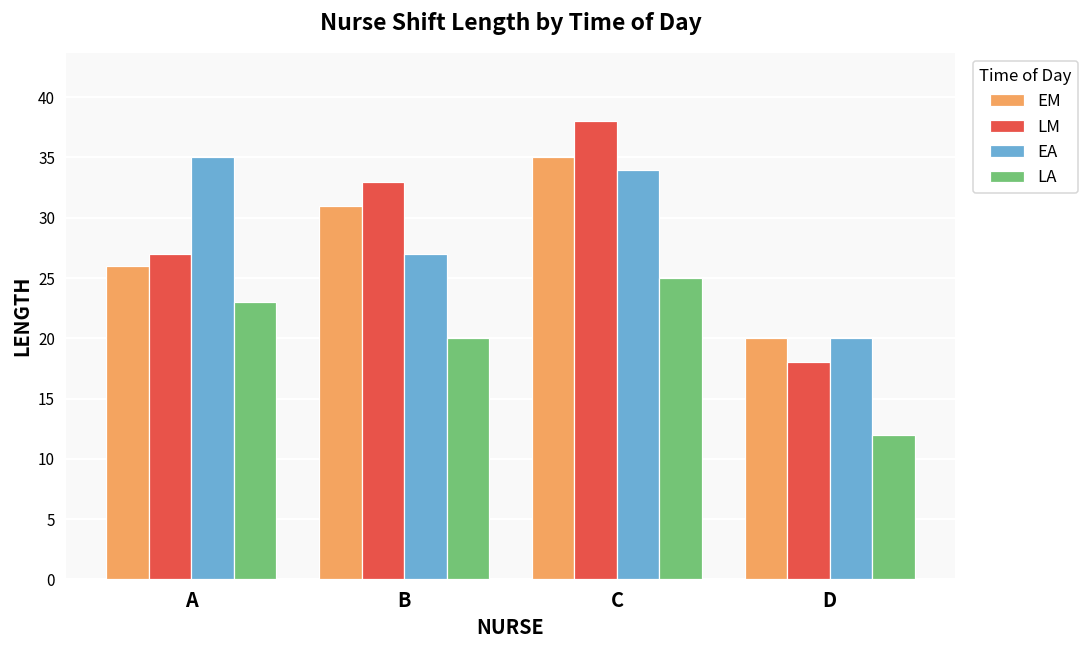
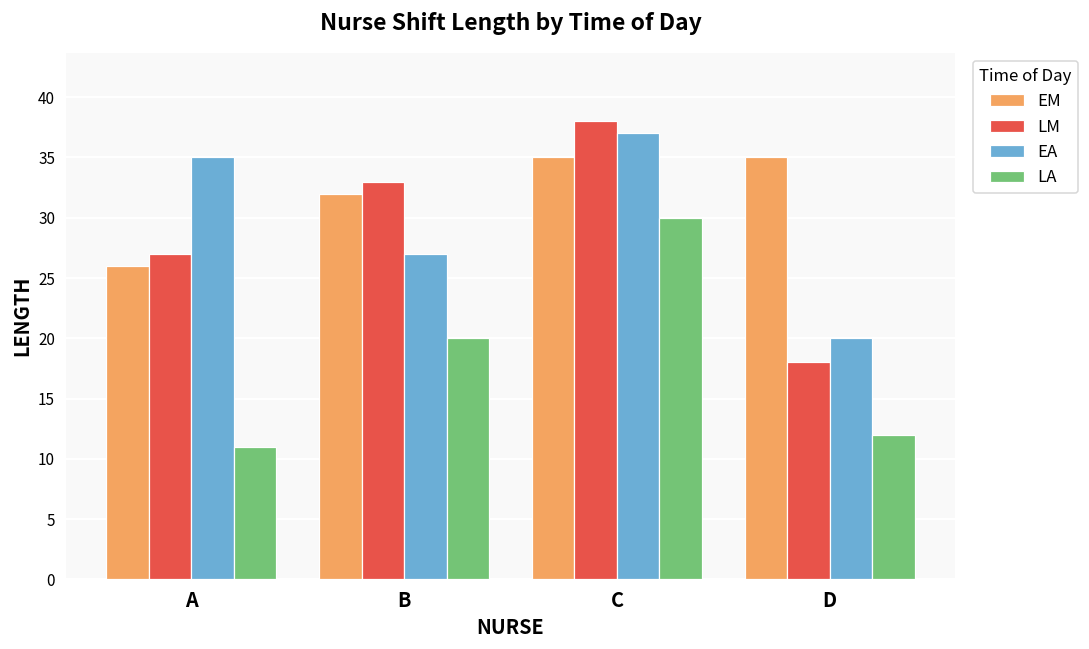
  {
    "EM": {
      "A": 26,
-     "B": 31,
+     "B": 32,
      "C": 35,
-     "D": 20
+     "D": 35
    },
    "LM": {
      "A": 27,
      "B": 33,
      "C": 38,
      "D": 18
    },
    "EA": {
      "A": 35,
      "B": 27,
-     "C": 34,
+     "C": 37,
      "D": 20
    },
    "LA": {
-     "A": 23,
+     "A": 11,
      "B": 20,
-     "C": 25,
+     "C": 30,
      "D": 12
    }
  }
